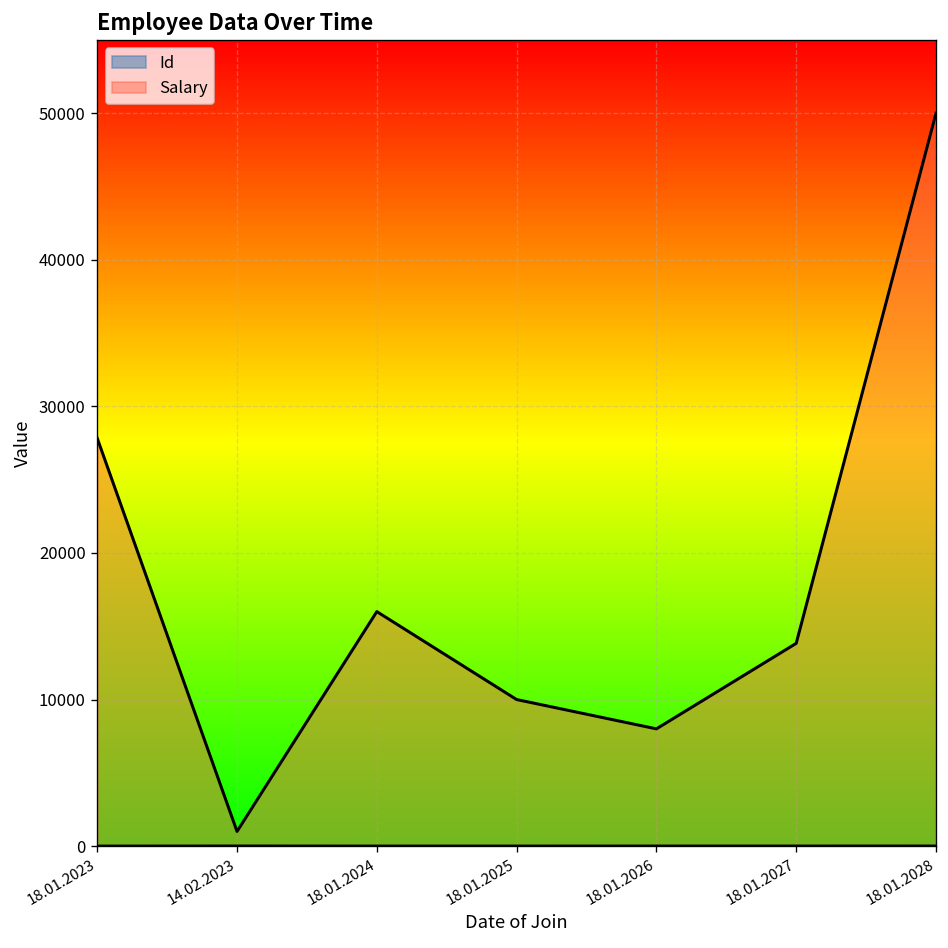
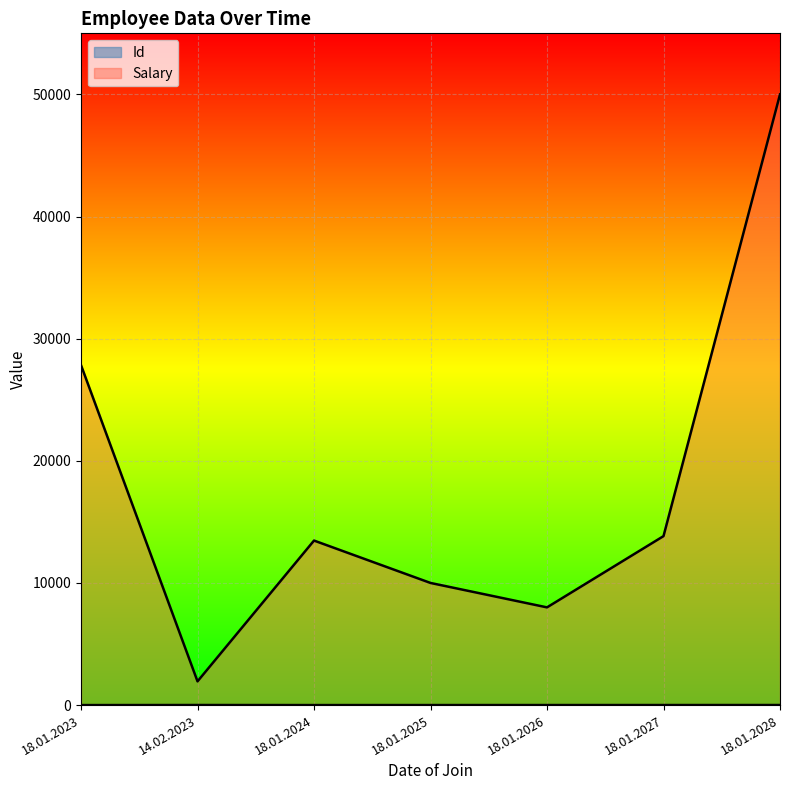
  {
    "Id": {
      "18.01.2023": 0,
      "14.02.2023": 0,
      "18.01.2024": 0,
      "18.01.2025": 0,
      "18.01.2026": 0,
      "18.01.2027": 0,
      "18.01.2028": 0
    },
    "Salary": {
      "18.01.2023": 27800,
-     "14.02.2023": 1000,
-     "18.01.2024": 16000,
+     "14.02.2023": 1900,
+     "18.01.2024": 13500,
      "18.01.2025": 10000,
      "18.01.2026": 8000,
      "18.01.2027": 13800,
      "18.01.2028": 50000
    }
  }
